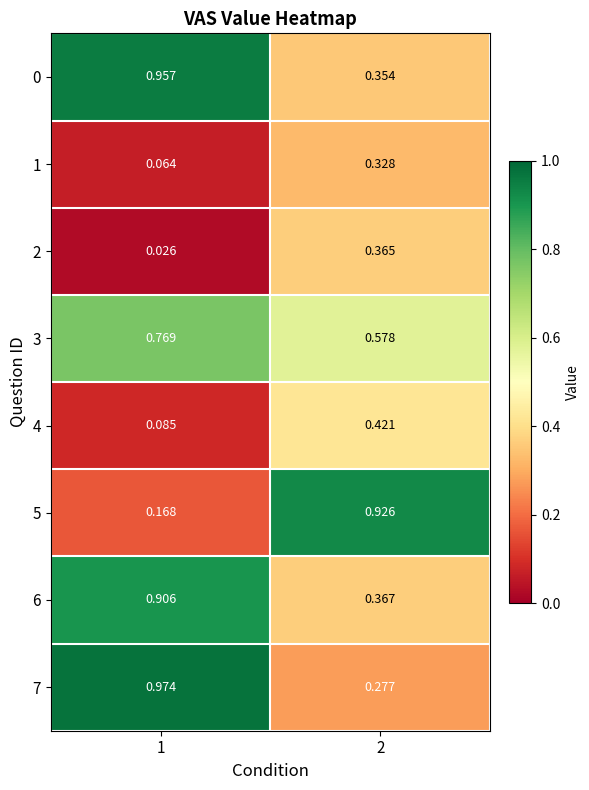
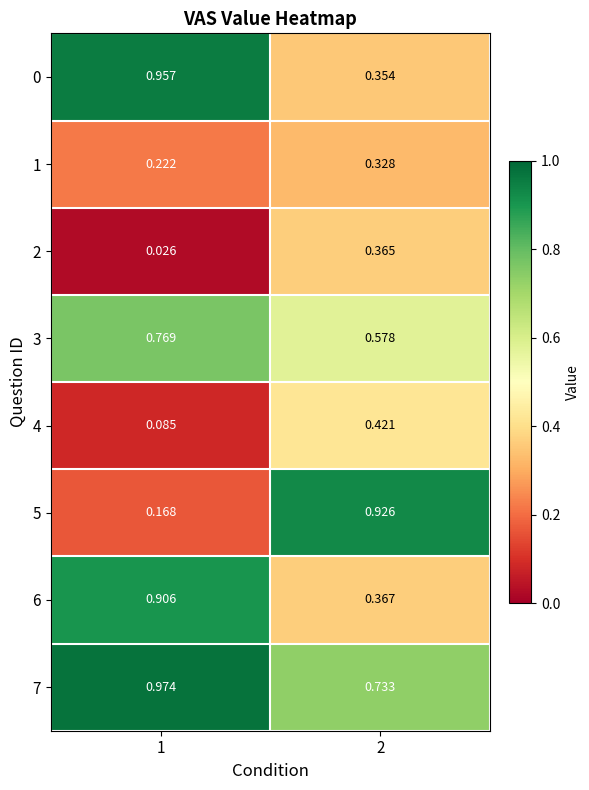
  {
    "0": {
      "1": 0.957,
      "2": 0.354
    },
    "1": {
-     "1": 0.064,
+     "1": 0.222,
      "2": 0.328
    },
    "2": {
      "1": 0.026,
      "2": 0.365
    },
    "3": {
      "1": 0.769,
      "2": 0.578
    },
    "4": {
      "1": 0.085,
      "2": 0.421
    },
    "5": {
      "1": 0.168,
      "2": 0.926
    },
    "6": {
      "1": 0.906,
      "2": 0.367
    },
    "7": {
      "1": 0.974,
-     "2": 0.277
+     "2": 0.733
    }
  }
